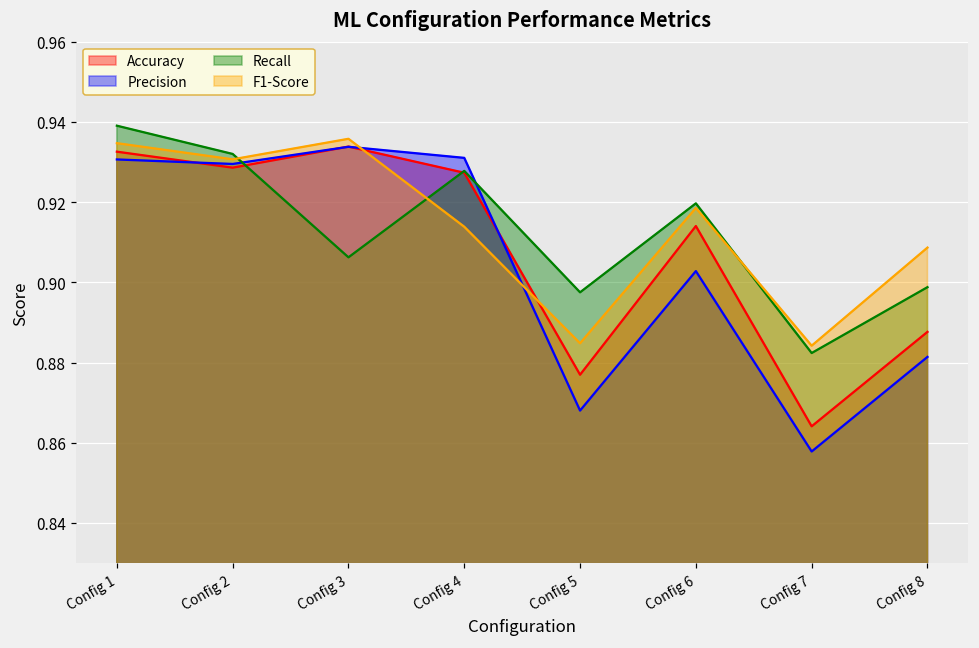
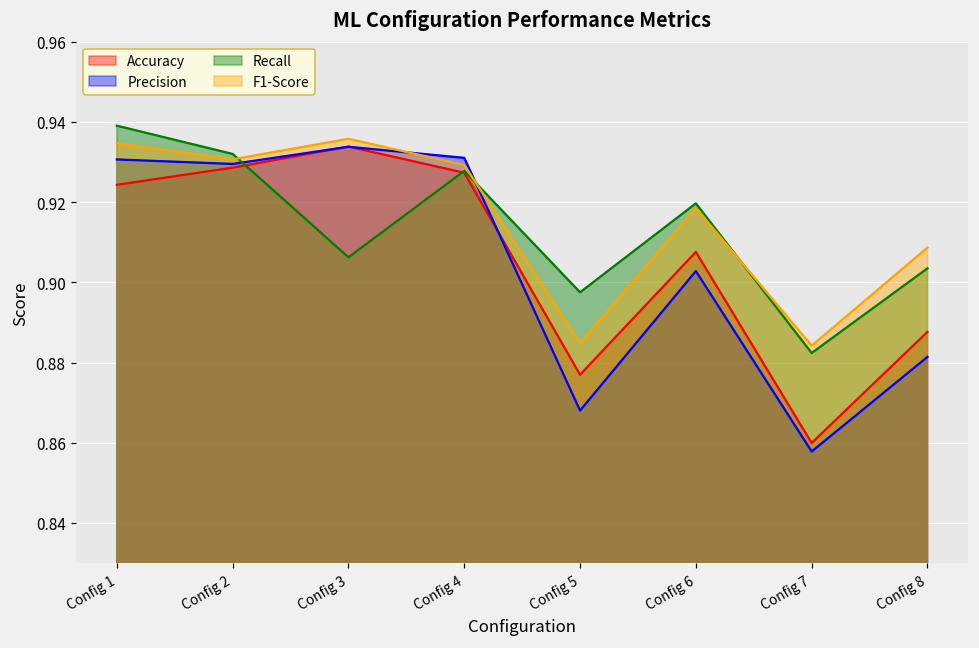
  {
    "Accuracy": {
-     "Config 1": 0.933,
+     "Config 1": 0.924,
      "Config 2": 0.929,
      "Config 5": 0.877,
-     "Config 6": 0.914,
-     "Config 7": 0.864,
+     "Config 6": 0.908,
+     "Config 7": 0.860,
      "Config 8": 0.888
    },
    "Precision": {
      "Config 1": 0.931,
      "Config 2": 0.930,
      "Config 4": 0.931,
      "Config 5": 0.868,
      "Config 6": 0.903,
      "Config 7": 0.858,
      "Config 8": 0.881
    },
    "Recall": {
      "Config 1": 0.939,
      "Config 2": 0.932,
      "Config 3": 0.906,
      "Config 5": 0.898,
      "Config 6": 0.920,
      "Config 7": 0.882,
-     "Config 8": 0.899
+     "Config 8": 0.903
    },
    "F1-Score": {
      "Config 1": 0.935,
      "Config 2": 0.931,
      "Config 3": 0.936,
-     "Config 4": 0.914,
+     "Config 4": 0.929,
      "Config 5": 0.885,
      "Config 6": 0.919,
      "Config 7": 0.884,
      "Config 8": 0.909
    }
  }
